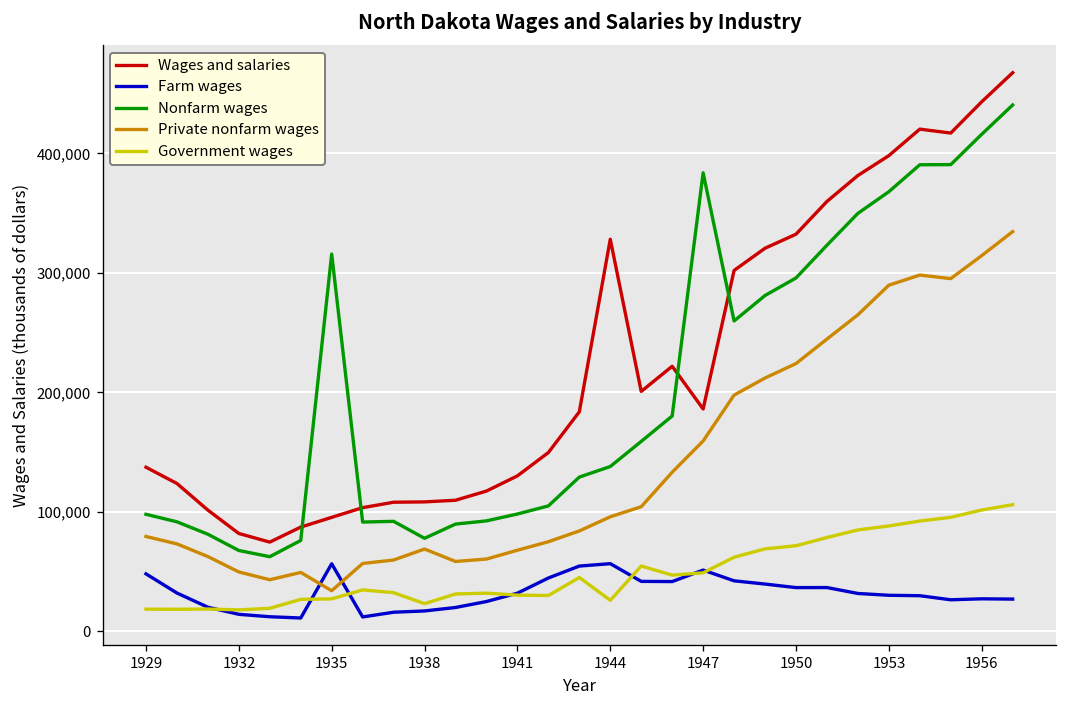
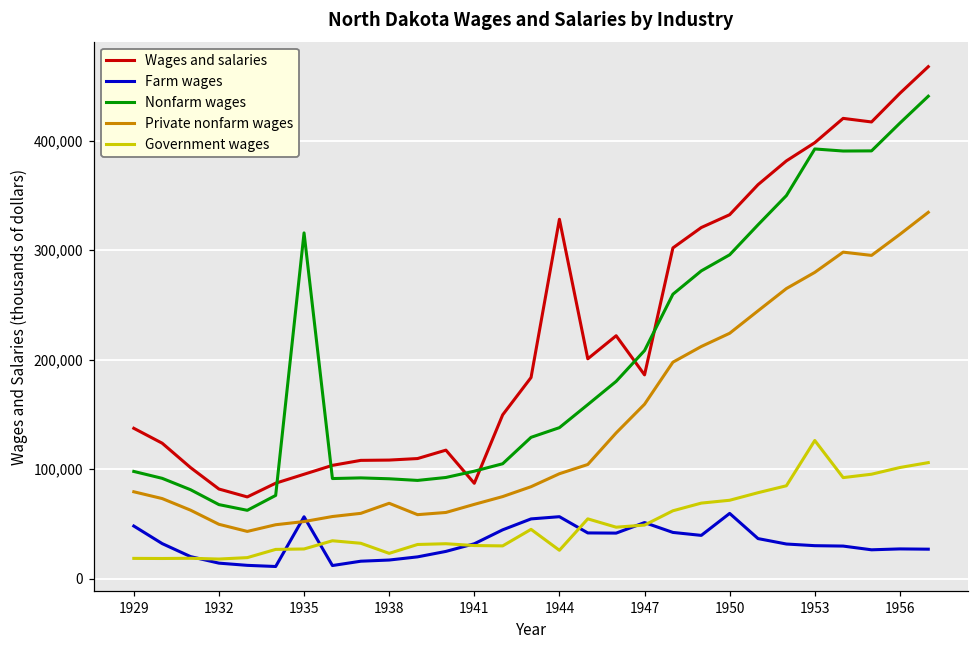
  {
    "Wages and salaries": {
      "1929": "140,000",
      "1932": "80,000",
      "1935": "100,000",
      "1938": "110,000",
-     "1941": "130,000",
+     "1941": "90,000",
      "1944": "330,000",
      "1947": "190,000",
      "1950": "330,000",
      "1953": "400,000",
      "1956": "440,000"
    },
    "Farm wages": {
      "1929": "50,000",
      "1932": "10,000",
      "1935": "60,000",
      "1938": "20,000",
      "1944": "60,000",
-     "1950": "40,000",
+     "1950": "60,000",
      "1953": "30,000",
      "1956": "30,000"
    },
    "Nonfarm wages": {
      "1929": "100,000",
      "1932": "70,000",
      "1935": "320,000",
-     "1938": "80,000",
+     "1938": "90,000",
      "1941": "100,000",
      "1944": "140,000",
-     "1947": "380,000",
+     "1947": "210,000",
      "1950": "300,000",
-     "1953": "370,000",
+     "1953": "390,000",
      "1956": "420,000"
    },
    "Private nonfarm wages": {
      "1929": "80,000",
      "1932": "50,000",
-     "1935": "30,000",
+     "1935": "50,000",
      "1938": "70,000",
      "1941": "70,000",
      "1944": "100,000",
      "1947": "160,000",
      "1950": "220,000",
-     "1953": "290,000",
+     "1953": "280,000",
      "1956": "310,000"
    },
    "Government wages": {
      "1929": "20,000",
      "1932": "20,000",
      "1935": "30,000",
      "1938": "20,000",
      "1944": "30,000",
      "1950": "70,000",
-     "1953": "90,000",
+     "1953": "130,000",
      "1956": "100,000"
    }
  }
